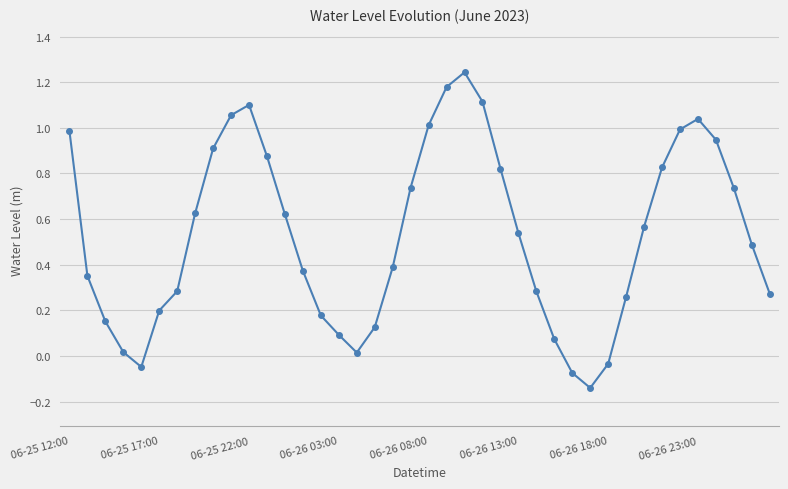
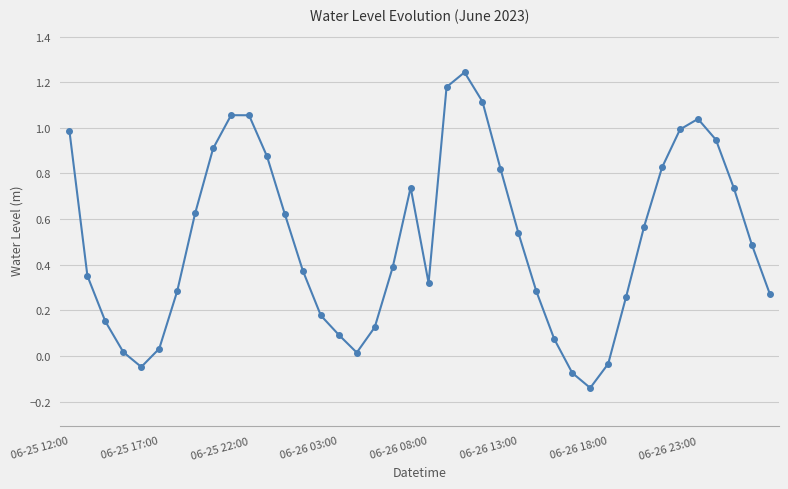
  {
    "06-25 12:00": 0.99,
-   "06-25 17:00": 0.20,
-   "06-25 22:00": 1.10,
+   "06-25 17:00": 0.03,
+   "06-25 22:00": 1.06,
    "06-26 03:00": 0.09,
-   "06-26 08:00": 1.01,
+   "06-26 08:00": 0.32,
    "06-26 13:00": 0.54,
    "06-26 18:00": -0.03,
    "06-26 23:00": 1.04
  }
